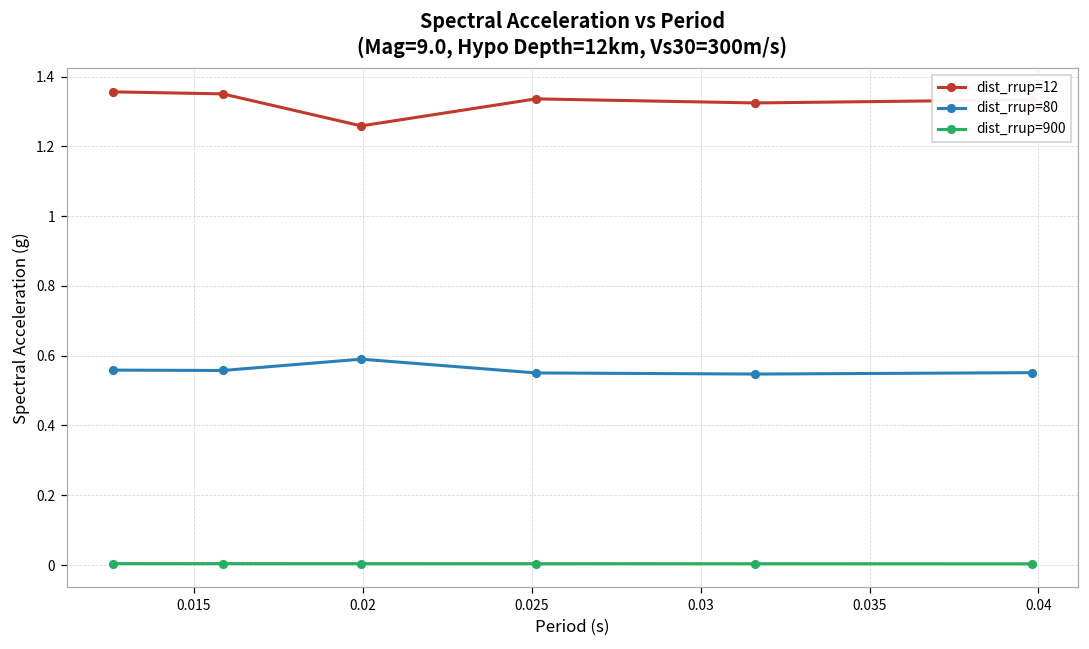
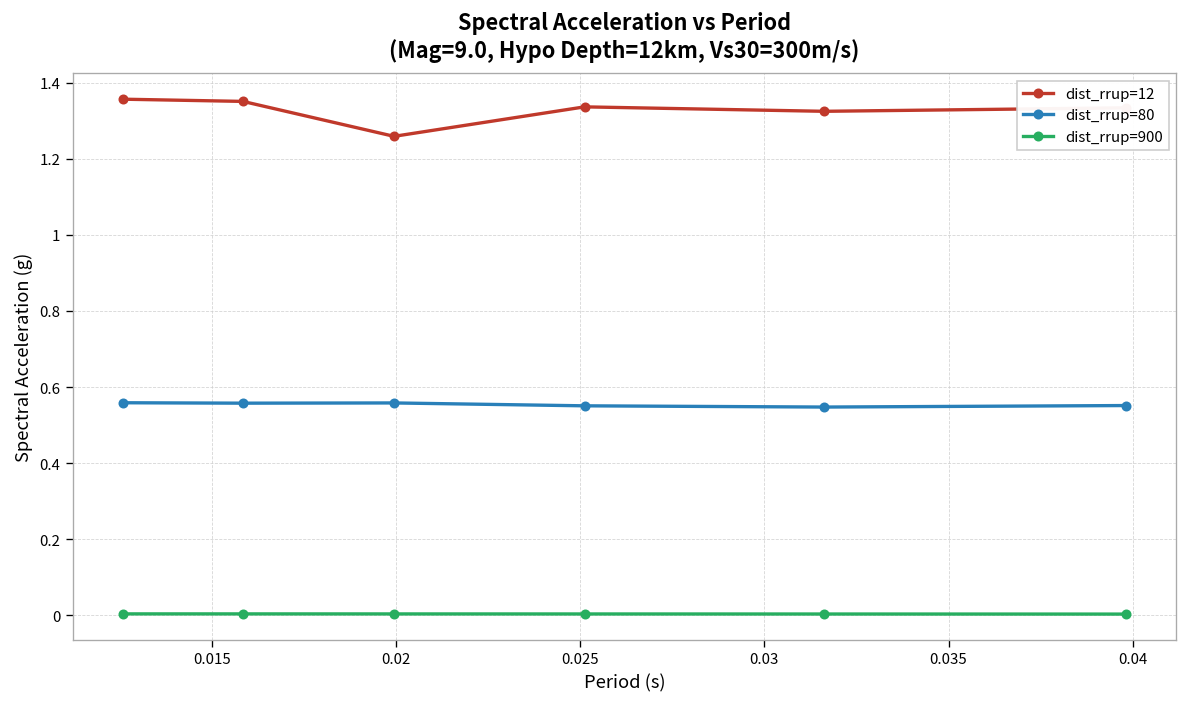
  {
    "dist_rrup=12": {
      "0.02": 1.26
    },
    "dist_rrup=80": {
-     "0.02": 0.59
+     "0.02": 0.56
    },
    "dist_rrup=900": {
      "0.02": 0.00
    }
  }
